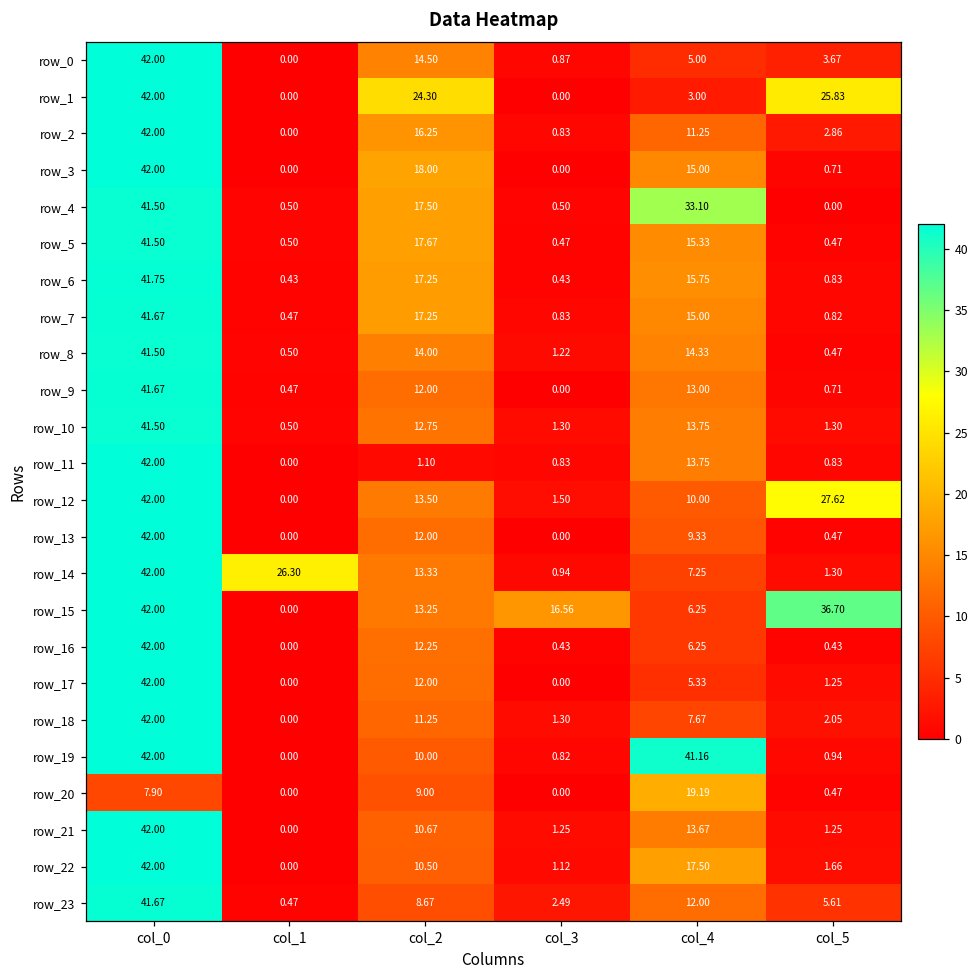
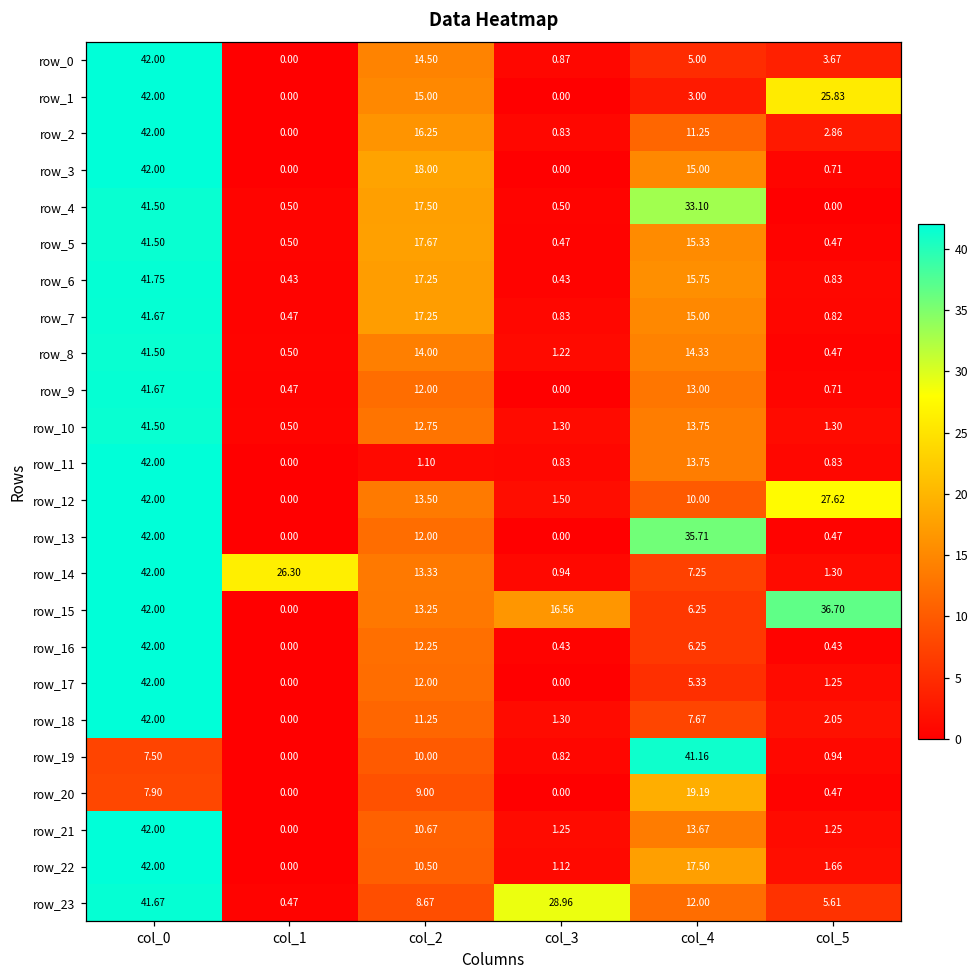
  {
    "row_0": {
      "col_0": 42.00,
      "col_1": 0.00,
      "col_2": 14.50,
      "col_3": 0.87,
      "col_4": 5.00,
      "col_5": 3.67
    },
    "row_1": {
      "col_0": 42.00,
      "col_1": 0.00,
-     "col_2": 24.30,
+     "col_2": 15.00,
      "col_3": 0.00,
      "col_4": 3.00,
      "col_5": 25.83
    },
    "row_2": {
      "col_0": 42.00,
      "col_1": 0.00,
      "col_2": 16.25,
      "col_3": 0.83,
      "col_4": 11.25,
      "col_5": 2.86
    },
    "row_3": {
      "col_0": 42.00,
      "col_1": 0.00,
      "col_2": 18.00,
      "col_3": 0.00,
      "col_4": 15.00,
      "col_5": 0.71
    },
    "row_4": {
      "col_0": 41.50,
      "col_1": 0.50,
      "col_2": 17.50,
      "col_3": 0.50,
      "col_4": 33.10,
      "col_5": 0.00
    },
    "row_5": {
      "col_0": 41.50,
      "col_1": 0.50,
      "col_2": 17.67,
      "col_3": 0.47,
      "col_4": 15.33,
      "col_5": 0.47
    },
    "row_6": {
      "col_0": 41.75,
      "col_1": 0.43,
      "col_2": 17.25,
      "col_3": 0.43,
      "col_4": 15.75,
      "col_5": 0.83
    },
    "row_7": {
      "col_0": 41.67,
      "col_1": 0.47,
      "col_2": 17.25,
      "col_3": 0.83,
      "col_4": 15.00,
      "col_5": 0.82
    },
    "row_8": {
      "col_0": 41.50,
      "col_1": 0.50,
      "col_2": 14.00,
      "col_3": 1.22,
      "col_4": 14.33,
      "col_5": 0.47
    },
    "row_9": {
      "col_0": 41.67,
      "col_1": 0.47,
      "col_2": 12.00,
      "col_3": 0.00,
      "col_4": 13.00,
      "col_5": 0.71
    },
    "row_10": {
      "col_0": 41.50,
      "col_1": 0.50,
      "col_2": 12.75,
      "col_3": 1.30,
      "col_4": 13.75,
      "col_5": 1.30
    },
    "row_11": {
      "col_0": 42.00,
      "col_1": 0.00,
      "col_2": 1.10,
      "col_3": 0.83,
      "col_4": 13.75,
      "col_5": 0.83
    },
    "row_12": {
      "col_0": 42.00,
      "col_1": 0.00,
      "col_2": 13.50,
      "col_3": 1.50,
      "col_4": 10.00,
      "col_5": 27.62
    },
    "row_13": {
      "col_0": 42.00,
      "col_1": 0.00,
      "col_2": 12.00,
      "col_3": 0.00,
-     "col_4": 9.33,
+     "col_4": 35.71,
      "col_5": 0.47
    },
    "row_14": {
      "col_0": 42.00,
      "col_1": 26.30,
      "col_2": 13.33,
      "col_3": 0.94,
      "col_4": 7.25,
      "col_5": 1.30
    },
    "row_15": {
      "col_0": 42.00,
      "col_1": 0.00,
      "col_2": 13.25,
      "col_3": 16.56,
      "col_4": 6.25,
      "col_5": 36.70
    },
    "row_16": {
      "col_0": 42.00,
      "col_1": 0.00,
      "col_2": 12.25,
      "col_3": 0.43,
      "col_4": 6.25,
      "col_5": 0.43
    },
    "row_17": {
      "col_0": 42.00,
      "col_1": 0.00,
      "col_2": 12.00,
      "col_3": 0.00,
      "col_4": 5.33,
      "col_5": 1.25
    },
    "row_18": {
      "col_0": 42.00,
      "col_1": 0.00,
      "col_2": 11.25,
      "col_3": 1.30,
      "col_4": 7.67,
      "col_5": 2.05
    },
    "row_19": {
-     "col_0": 42.00,
+     "col_0": 7.50,
      "col_1": 0.00,
      "col_2": 10.00,
      "col_3": 0.82,
      "col_4": 41.16,
      "col_5": 0.94
    },
    "row_20": {
      "col_0": 7.90,
      "col_1": 0.00,
      "col_2": 9.00,
      "col_3": 0.00,
      "col_4": 19.19,
      "col_5": 0.47
    },
    "row_21": {
      "col_0": 42.00,
      "col_1": 0.00,
      "col_2": 10.67,
      "col_3": 1.25,
      "col_4": 13.67,
      "col_5": 1.25
    },
    "row_22": {
      "col_0": 42.00,
      "col_1": 0.00,
      "col_2": 10.50,
      "col_3": 1.12,
      "col_4": 17.50,
      "col_5": 1.66
    },
    "row_23": {
      "col_0": 41.67,
      "col_1": 0.47,
      "col_2": 8.67,
-     "col_3": 2.49,
+     "col_3": 28.96,
      "col_4": 12.00,
      "col_5": 5.61
    }
  }
